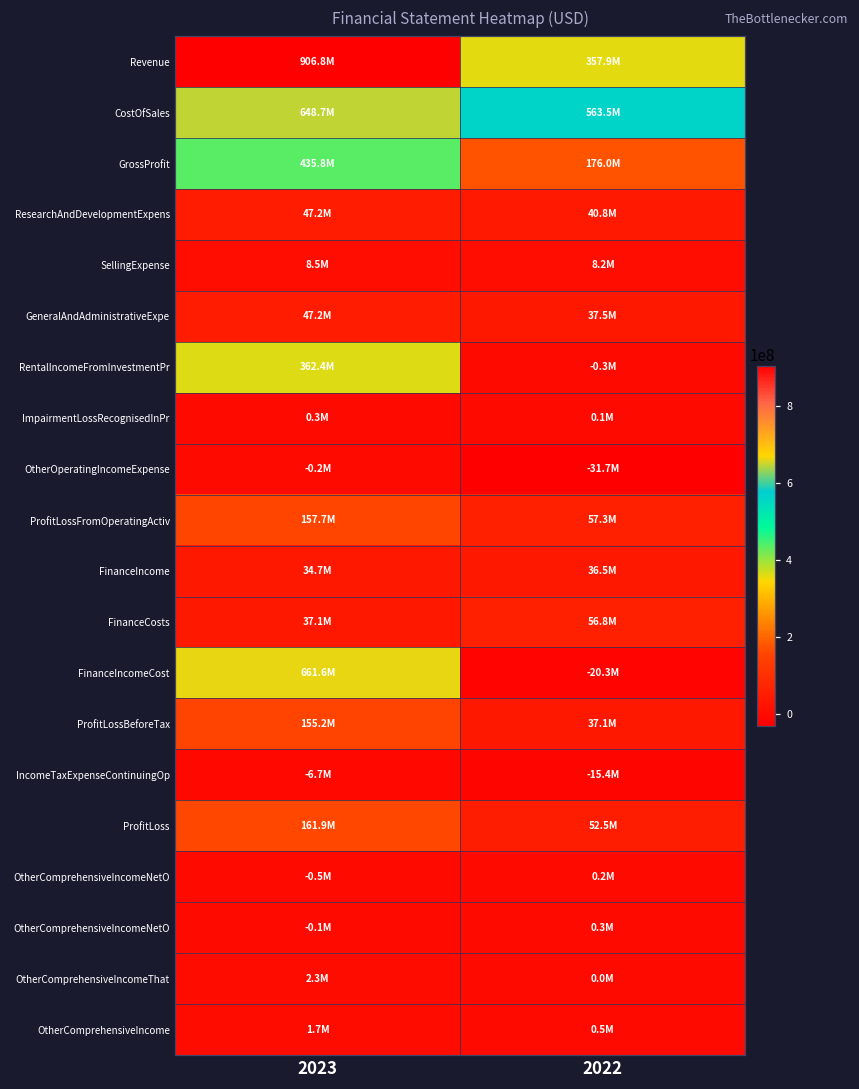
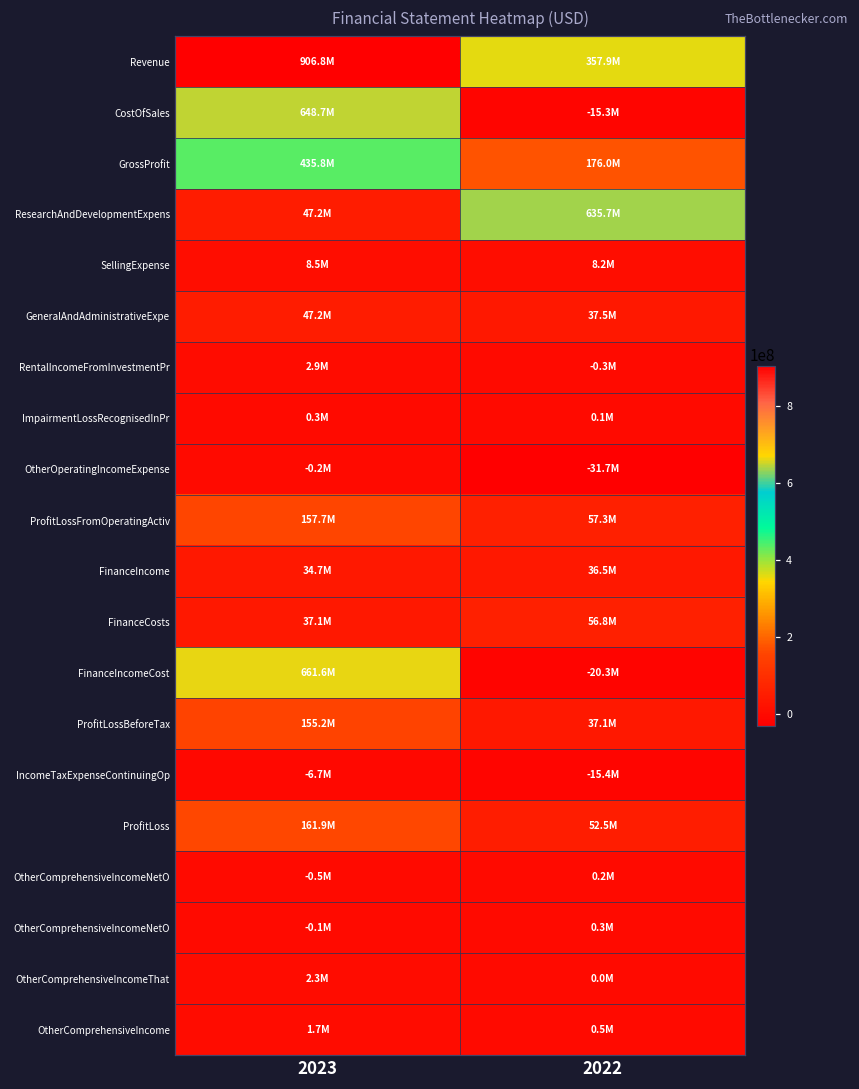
  {
    "Revenue": {
      "2023": "906.8M",
      "2022": "357.9M"
    },
    "CostOfSales": {
      "2023": "648.7M",
-     "2022": "563.5M"
+     "2022": "-15.3M"
    },
    "GrossProfit": {
      "2023": "435.8M",
      "2022": "176.0M"
    },
    "ResearchAndDevelopmentExpens": {
      "2023": "47.2M",
-     "2022": "40.8M"
+     "2022": "635.7M"
    },
    "SellingExpense": {
      "2023": "8.5M",
      "2022": "8.2M"
    },
    "GeneralAndAdministrativeExpe": {
      "2023": "47.2M",
      "2022": "37.5M"
    },
    "RentalIncomeFromInvestmentPr": {
-     "2023": "362.4M",
+     "2023": "2.9M",
      "2022": "-0.3M"
    },
    "ImpairmentLossRecognisedInPr": {
      "2023": "0.3M",
      "2022": "0.1M"
    },
    "OtherOperatingIncomeExpense": {
      "2023": "-0.2M",
      "2022": "-31.7M"
    },
    "ProfitLossFromOperatingActiv": {
      "2023": "157.7M",
      "2022": "57.3M"
    },
    "FinanceIncome": {
      "2023": "34.7M",
      "2022": "36.5M"
    },
    "FinanceCosts": {
      "2023": "37.1M",
      "2022": "56.8M"
    },
    "FinanceIncomeCost": {
      "2023": "661.6M",
      "2022": "-20.3M"
    },
    "ProfitLossBeforeTax": {
      "2023": "155.2M",
      "2022": "37.1M"
    },
    "IncomeTaxExpenseContinuingOp": {
      "2023": "-6.7M",
      "2022": "-15.4M"
    },
    "ProfitLoss": {
      "2023": "161.9M",
      "2022": "52.5M"
    },
    "OtherComprehensiveIncomeThat": {
      "2023": "2.3M",
      "2022": "0.0M"
    },
    "OtherComprehensiveIncome": {
      "2023": "1.7M",
      "2022": "0.5M"
    }
  }
